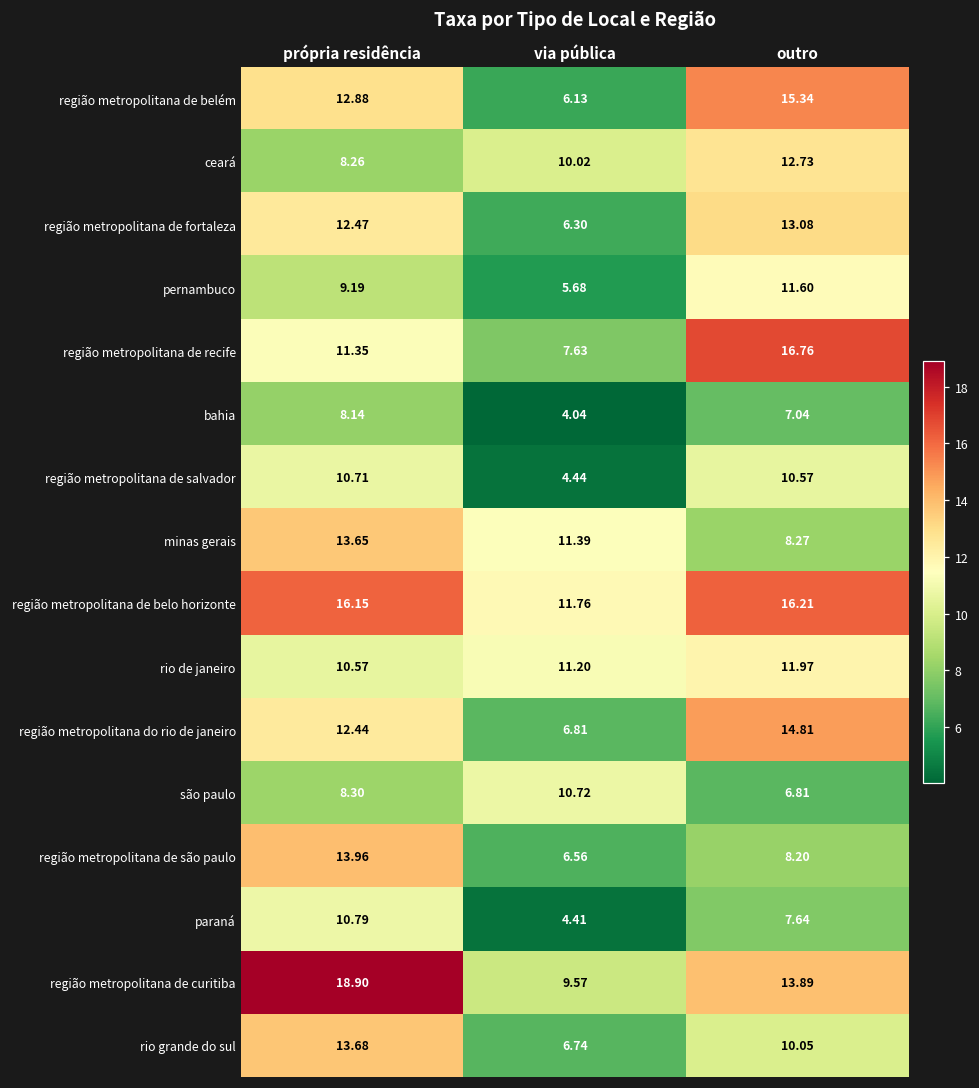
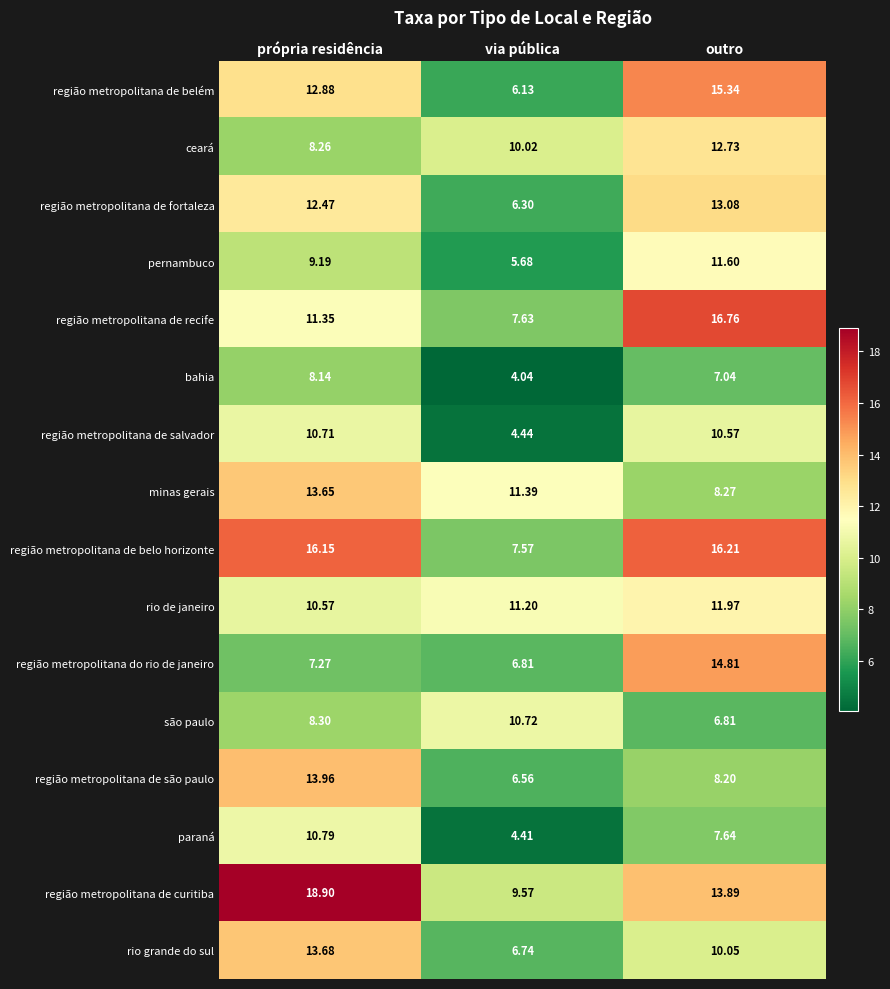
  {
    "região metropolitana de belém": {
      "própria residência": 12.88,
      "via pública": 6.13,
      "outro": 15.34
    },
    "ceará": {
      "própria residência": 8.26,
      "via pública": 10.02,
      "outro": 12.73
    },
    "região metropolitana de fortaleza": {
      "própria residência": 12.47,
      "via pública": 6.30,
      "outro": 13.08
    },
    "pernambuco": {
      "própria residência": 9.19,
      "via pública": 5.68,
      "outro": 11.60
    },
    "região metropolitana de recife": {
      "própria residência": 11.35,
      "via pública": 7.63,
      "outro": 16.76
    },
    "bahia": {
      "própria residência": 8.14,
      "via pública": 4.04,
      "outro": 7.04
    },
    "região metropolitana de salvador": {
      "própria residência": 10.71,
      "via pública": 4.44,
      "outro": 10.57
    },
    "minas gerais": {
      "própria residência": 13.65,
      "via pública": 11.39,
      "outro": 8.27
    },
    "região metropolitana de belo horizonte": {
      "própria residência": 16.15,
-     "via pública": 11.76,
+     "via pública": 7.57,
      "outro": 16.21
    },
    "rio de janeiro": {
      "própria residência": 10.57,
      "via pública": 11.20,
      "outro": 11.97
    },
    "região metropolitana do rio de janeiro": {
-     "própria residência": 12.44,
+     "própria residência": 7.27,
      "via pública": 6.81,
      "outro": 14.81
    },
    "são paulo": {
      "própria residência": 8.30,
      "via pública": 10.72,
      "outro": 6.81
    },
    "região metropolitana de são paulo": {
      "própria residência": 13.96,
      "via pública": 6.56,
      "outro": 8.20
    },
    "paraná": {
      "própria residência": 10.79,
      "via pública": 4.41,
      "outro": 7.64
    },
    "região metropolitana de curitiba": {
      "própria residência": 18.90,
      "via pública": 9.57,
      "outro": 13.89
    },
    "rio grande do sul": {
      "própria residência": 13.68,
      "via pública": 6.74,
      "outro": 10.05
    }
  }
